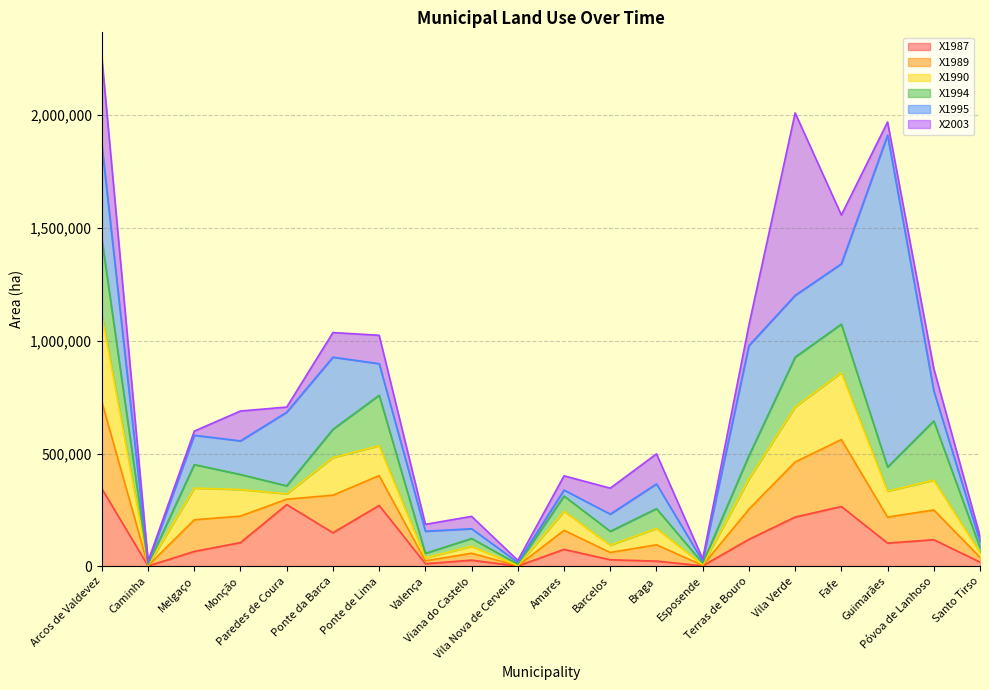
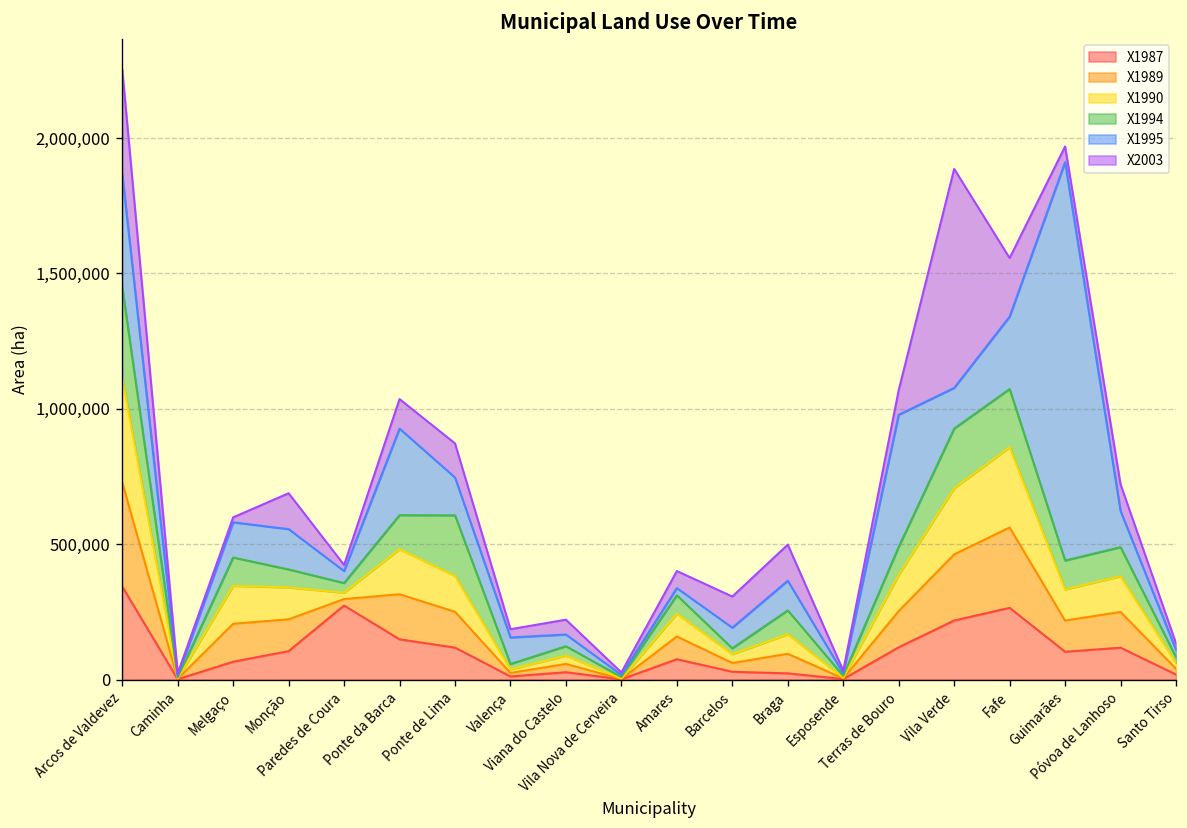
  {
    "X1987": {
      "Arcos de Valdevez": "340,000",
      "Melgaço": "70,000",
      "Monção": "110,000",
      "Paredes de Coura": "270,000",
      "Ponte da Barca": "150,000",
-     "Ponte de Lima": "270,000",
+     "Ponte de Lima": "120,000",
      "Valença": "10,000",
      "Viana do Castelo": "30,000",
      "Amares": "80,000",
      "Barcelos": "30,000",
      "Braga": "20,000",
      "Terras de Bouro": "120,000",
      "Vila Verde": "220,000",
      "Fafe": "270,000",
      "Guimarães": "100,000",
      "Póvoa de Lanhoso": "120,000",
      "Santo Tirso": "20,000"
    },
    "X1994": {
      "Arcos de Valdevez": "340,000",
      "Melgaço": "100,000",
      "Monção": "70,000",
      "Paredes de Coura": "40,000",
      "Ponte da Barca": "130,000",
      "Ponte de Lima": "220,000",
      "Valença": "20,000",
      "Viana do Castelo": "30,000",
      "Amares": "70,000",
-     "Barcelos": "60,000",
+     "Barcelos": "20,000",
      "Braga": "90,000",
      "Terras de Bouro": "100,000",
      "Vila Verde": "220,000",
      "Fafe": "220,000",
      "Guimarães": "110,000",
-     "Póvoa de Lanhoso": "260,000",
+     "Póvoa de Lanhoso": "110,000",
      "Santo Tirso": "20,000"
    },
    "X1995": {
      "Arcos de Valdevez": "420,000",
      "Melgaço": "130,000",
      "Monção": "150,000",
-     "Paredes de Coura": "330,000",
+     "Paredes de Coura": "40,000",
      "Ponte da Barca": "320,000",
      "Ponte de Lima": "140,000",
      "Valença": "100,000",
      "Viana do Castelo": "40,000",
      "Amares": "30,000",
      "Barcelos": "80,000",
      "Braga": "110,000",
      "Terras de Bouro": "490,000",
-     "Vila Verde": "270,000",
+     "Vila Verde": "150,000",
      "Fafe": "270,000",
      "Guimarães": "1,470,000",
      "Póvoa de Lanhoso": "130,000",
      "Santo Tirso": "30,000"
    },
    "X2003": {
      "Arcos de Valdevez": "390,000",
      "Melgaço": "20,000",
      "Monção": "130,000",
      "Paredes de Coura": "20,000",
      "Ponte da Barca": "110,000",
      "Ponte de Lima": "130,000",
      "Valença": "30,000",
      "Viana do Castelo": "50,000",
      "Amares": "60,000",
      "Barcelos": "120,000",
      "Braga": "130,000",
      "Terras de Bouro": "90,000",
      "Vila Verde": "810,000",
      "Fafe": "220,000",
      "Guimarães": "60,000",
      "Póvoa de Lanhoso": "100,000",
      "Santo Tirso": "20,000"
    }
  }
